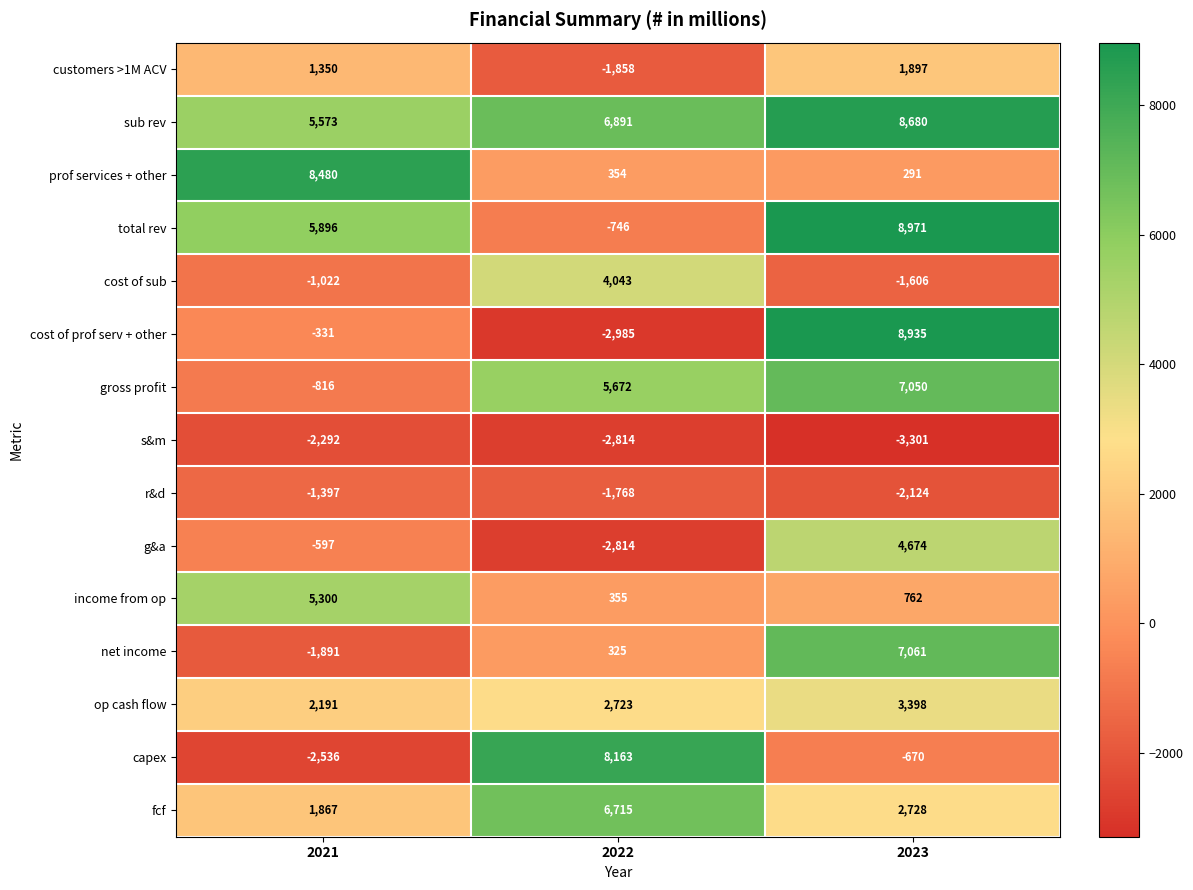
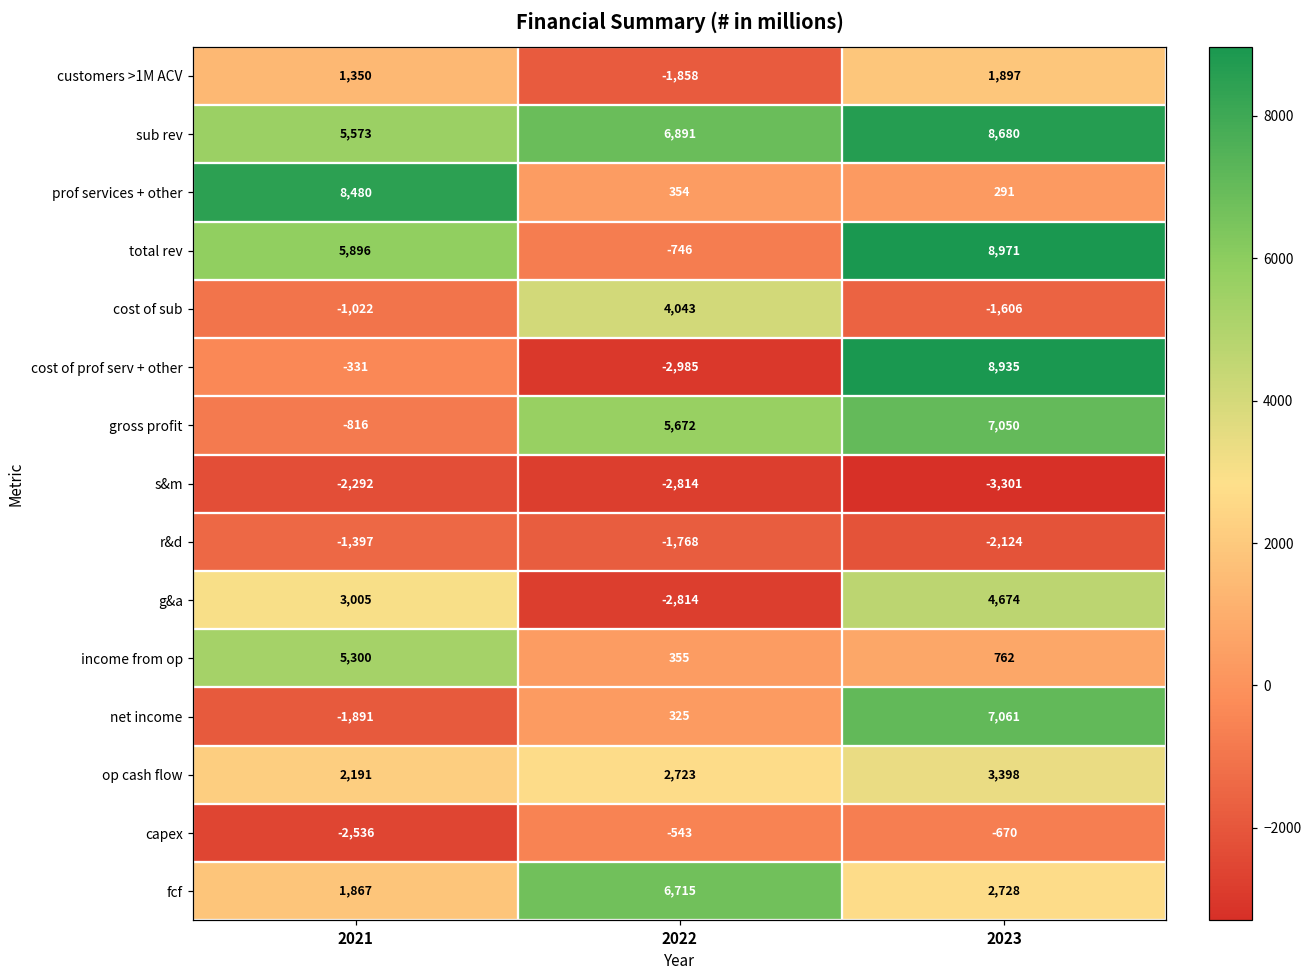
  {
    "customers >1M ACV": {
      "2021": "1,350",
      "2022": "-1,858",
      "2023": "1,897"
    },
    "sub rev": {
      "2021": "5,573",
      "2022": "6,891",
      "2023": "8,680"
    },
    "prof services + other": {
      "2021": "8,480",
      "2022": "354",
      "2023": "291"
    },
    "total rev": {
      "2021": "5,896",
      "2022": "-746",
      "2023": "8,971"
    },
    "cost of sub": {
      "2021": "-1,022",
      "2022": "4,043",
      "2023": "-1,606"
    },
    "cost of prof serv + other": {
      "2021": "-331",
      "2022": "-2,985",
      "2023": "8,935"
    },
    "gross profit": {
      "2021": "-816",
      "2022": "5,672",
      "2023": "7,050"
    },
    "s&m": {
      "2021": "-2,292",
      "2022": "-2,814",
      "2023": "-3,301"
    },
    "r&d": {
      "2021": "-1,397",
      "2022": "-1,768",
      "2023": "-2,124"
    },
    "g&a": {
-     "2021": "-597",
+     "2021": "3,005",
      "2022": "-2,814",
      "2023": "4,674"
    },
    "income from op": {
      "2021": "5,300",
      "2022": "355",
      "2023": "762"
    },
    "net income": {
      "2021": "-1,891",
      "2022": "325",
      "2023": "7,061"
    },
    "op cash flow": {
      "2021": "2,191",
      "2022": "2,723",
      "2023": "3,398"
    },
    "capex": {
      "2021": "-2,536",
-     "2022": "8,163",
+     "2022": "-543",
      "2023": "-670"
    },
    "fcf": {
      "2021": "1,867",
      "2022": "6,715",
      "2023": "2,728"
    }
  }
